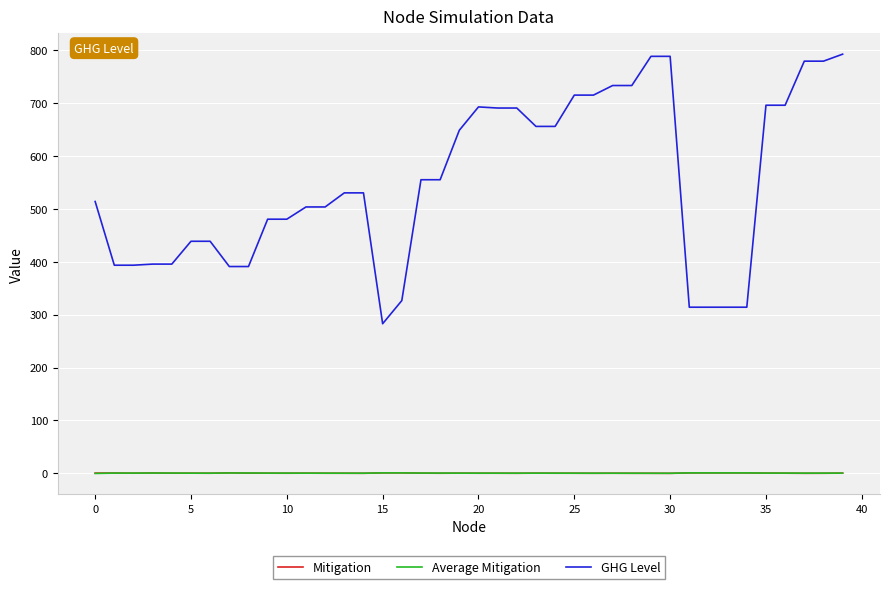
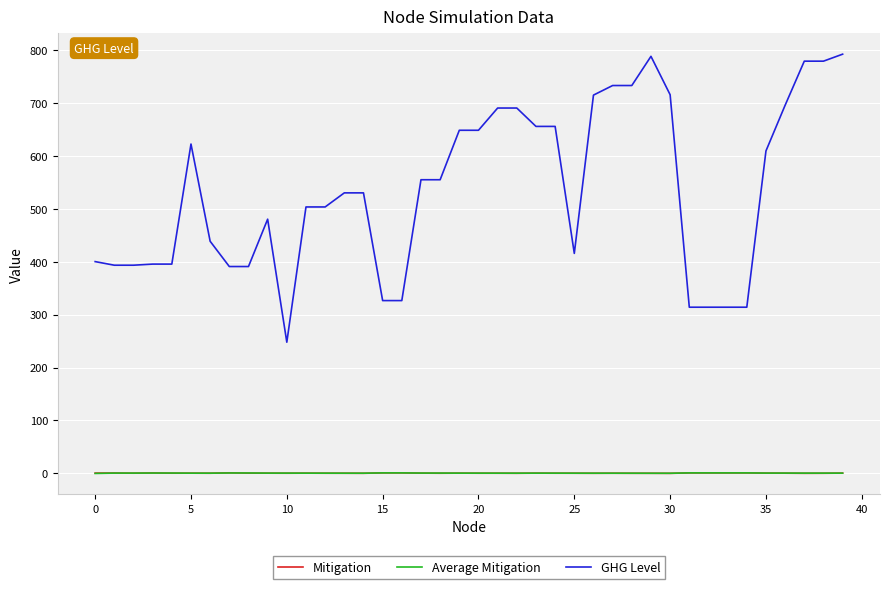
  {
    "Average Mitigation": {
      "0": 0,
      "5": 0,
      "10": 0,
      "15": 0,
      "20": 0,
      "25": 0,
      "30": 0,
      "35": 0
    },
    "GHG Level": {
-     "0": 510,
-     "5": 440,
-     "10": 480,
-     "15": 280,
-     "20": 690,
-     "25": 710,
-     "30": 790,
-     "35": 700
+     "0": 400,
+     "5": 620,
+     "10": 250,
+     "15": 330,
+     "20": 650,
+     "25": 420,
+     "30": 720,
+     "35": 610
    }
  }
